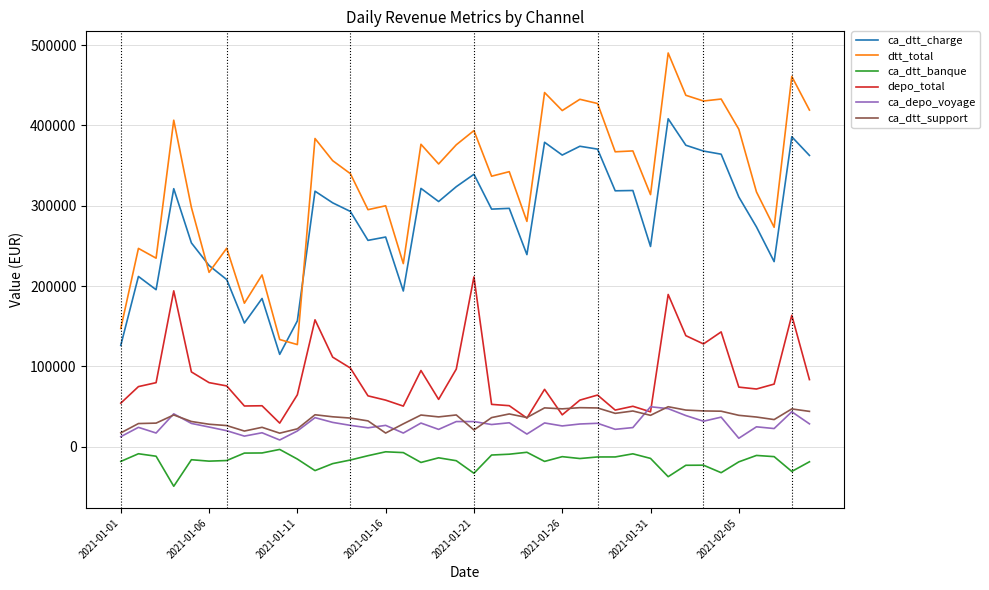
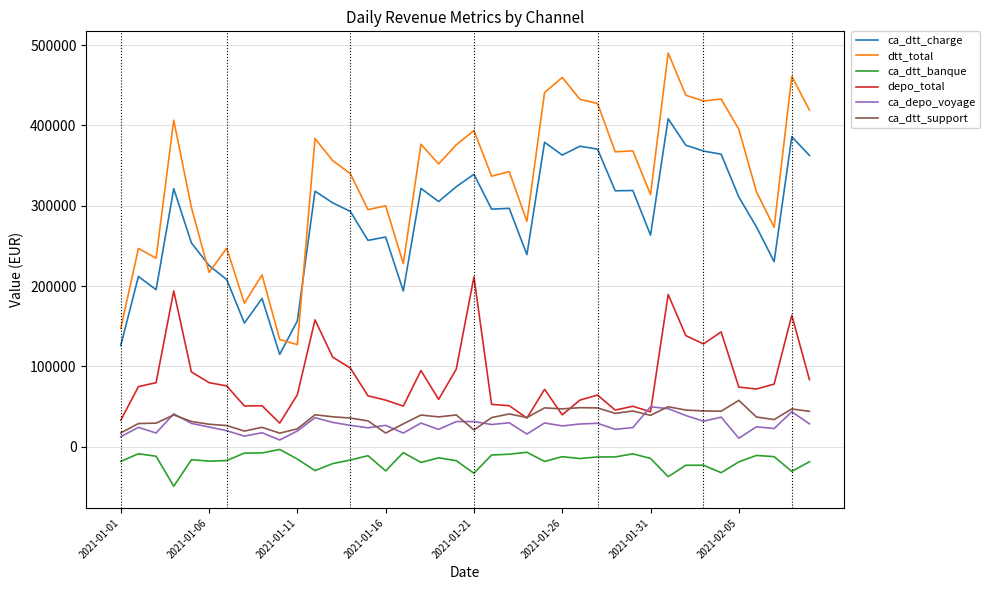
  {
    "ca_dtt_charge": {
      "2021-01-01": 130000,
      "2021-01-06": 230000,
      "2021-01-11": 160000,
      "2021-01-16": 260000,
      "2021-01-21": 340000,
      "2021-01-26": 360000,
-     "2021-01-31": 250000,
+     "2021-01-31": 260000,
      "2021-02-05": 310000
    },
    "dtt_total": {
      "2021-01-01": 150000,
      "2021-01-06": 220000,
      "2021-01-11": 130000,
      "2021-01-16": 300000,
      "2021-01-21": 390000,
-     "2021-01-26": 420000,
+     "2021-01-26": 460000,
      "2021-01-31": 310000,
      "2021-02-05": 400000
    },
    "ca_dtt_banque": {
      "2021-01-01": -20000,
      "2021-01-06": -20000,
      "2021-01-11": -20000,
-     "2021-01-16": -10000,
+     "2021-01-16": -30000,
      "2021-01-21": -30000,
      "2021-01-26": -10000,
      "2021-01-31": -10000,
      "2021-02-05": -20000
    },
    "depo_total": {
-     "2021-01-01": 50000,
+     "2021-01-01": 30000,
      "2021-01-06": 80000,
      "2021-01-11": 60000,
      "2021-01-16": 60000,
      "2021-01-21": 210000,
      "2021-01-26": 40000,
      "2021-01-31": 40000,
      "2021-02-05": 70000
    },
    "ca_depo_voyage": {
      "2021-01-01": 10000,
      "2021-01-06": 20000,
      "2021-01-16": 30000,
      "2021-01-21": 30000,
      "2021-01-26": 30000,
      "2021-01-31": 50000,
      "2021-02-05": 10000
    },
    "ca_dtt_support": {
      "2021-01-01": 20000,
      "2021-01-06": 30000,
      "2021-01-16": 20000,
      "2021-01-21": 20000,
      "2021-01-26": 50000,
      "2021-01-31": 40000,
-     "2021-02-05": 40000
+     "2021-02-05": 60000
    }
  }
